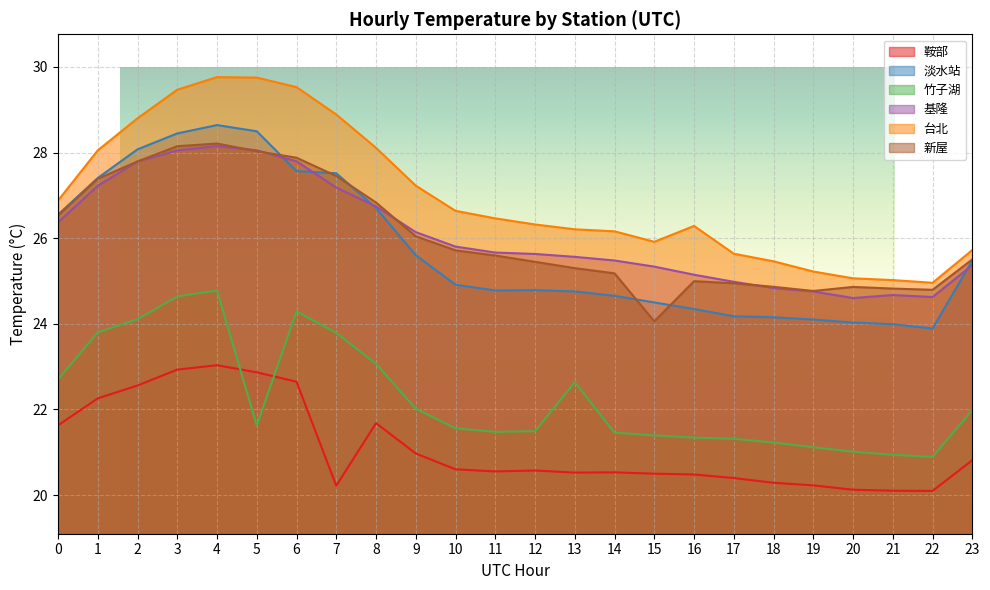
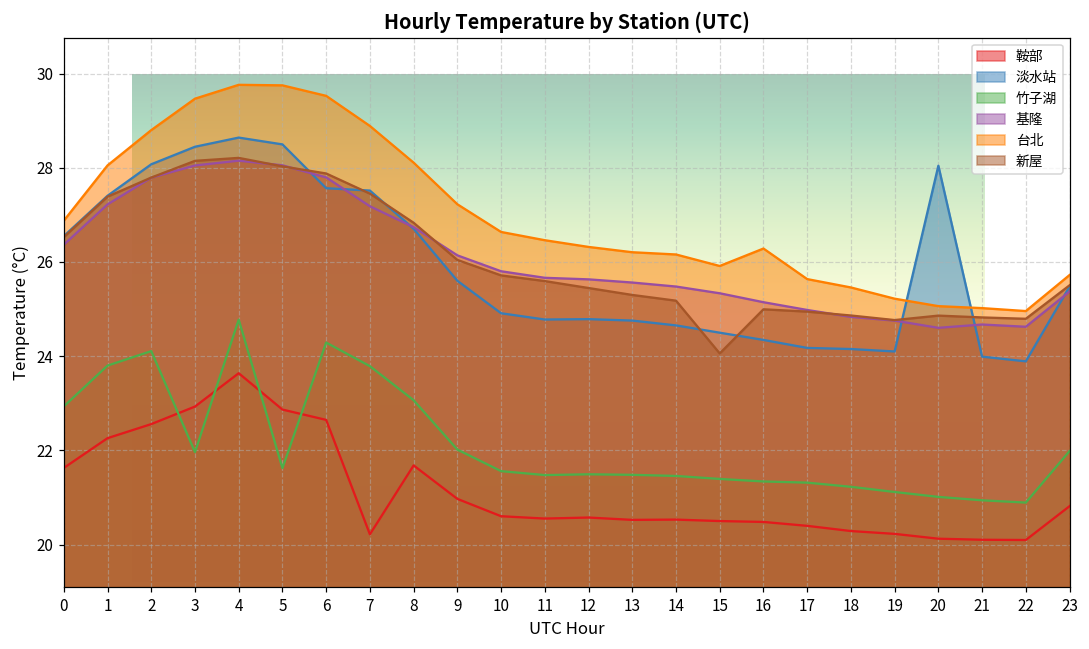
  {
    "鞍部": {
      "0": 21.6,
      "1": 22.3,
      "2": 22.6,
      "3": 22.9,
-     "4": 23.0,
+     "4": 23.6,
      "5": 22.9,
      "6": 22.6,
      "7": 20.2,
      "8": 21.7,
      "9": 21.0,
      "10": 20.6,
      "11": 20.6,
      "12": 20.6,
      "13": 20.5,
      "14": 20.5,
      "15": 20.5,
      "16": 20.5,
      "17": 20.4,
      "18": 20.3,
      "19": 20.2,
      "20": 20.1,
      "21": 20.1,
      "22": 20.1,
      "23": 20.8
    },
    "淡水站": {
      "2": 28.1,
      "3": 28.4,
      "4": 28.6,
      "5": 28.5,
      "6": 27.6,
      "7": 27.5,
      "9": 25.6,
      "10": 24.9,
      "11": 24.8,
      "12": 24.8,
      "13": 24.8,
      "14": 24.7,
      "15": 24.5,
      "16": 24.3,
      "17": 24.2,
      "18": 24.2,
      "19": 24.1,
-     "20": 24.0,
+     "20": 28.0,
      "21": 24.0,
      "22": 23.9
    },
    "竹子湖": {
-     "0": 22.7,
+     "0": 22.9,
      "1": 23.8,
      "2": 24.1,
-     "3": 24.6,
+     "3": 22.0,
      "4": 24.8,
      "5": 21.6,
      "6": 24.3,
      "7": 23.8,
      "8": 23.1,
      "9": 22.0,
      "10": 21.6,
      "11": 21.5,
      "12": 21.5,
-     "13": 22.6,
+     "13": 21.5,
      "14": 21.5,
      "15": 21.4,
      "16": 21.3,
      "17": 21.3,
      "18": 21.2,
      "19": 21.1,
      "20": 21.0,
      "21": 20.9,
      "22": 20.9,
      "23": 22.0
    },
    "基隆": {
      "0": 26.4,
      "1": 27.2,
      "3": 28.0,
      "4": 28.1,
      "6": 27.8,
      "7": 27.2,
      "9": 26.1,
      "10": 25.8,
      "11": 25.7,
      "12": 25.6,
      "13": 25.6,
      "14": 25.5,
      "15": 25.3,
      "16": 25.1,
      "20": 24.6,
      "21": 24.7,
      "22": 24.6,
      "23": 25.4
    },
    "台北": {
      "0": 26.9,
      "1": 28.1,
      "2": 28.8,
      "3": 29.5,
      "4": 29.8,
      "5": 29.8,
      "6": 29.5,
      "7": 28.9,
      "8": 28.1,
      "9": 27.2,
      "10": 26.6,
      "11": 26.5,
      "12": 26.3,
      "13": 26.2,
      "14": 26.2,
      "15": 25.9,
      "16": 26.3,
      "17": 25.6,
      "18": 25.5,
      "19": 25.2,
      "20": 25.1,
      "21": 25.0,
      "22": 25.0,
      "23": 25.7
    },
    "新屋": {
      "3": 28.1,
      "4": 28.2,
      "6": 27.9,
      "7": 27.5,
      "8": 26.8,
      "9": 26.0,
      "10": 25.7,
      "11": 25.6,
      "12": 25.4,
      "13": 25.3,
      "14": 25.2,
      "15": 24.1,
      "16": 25.0,
      "20": 24.9,
      "21": 24.8,
      "22": 24.8
    }
  }
